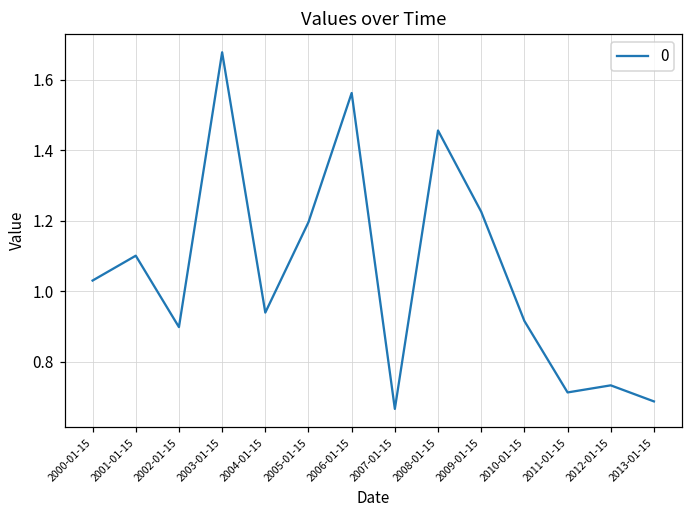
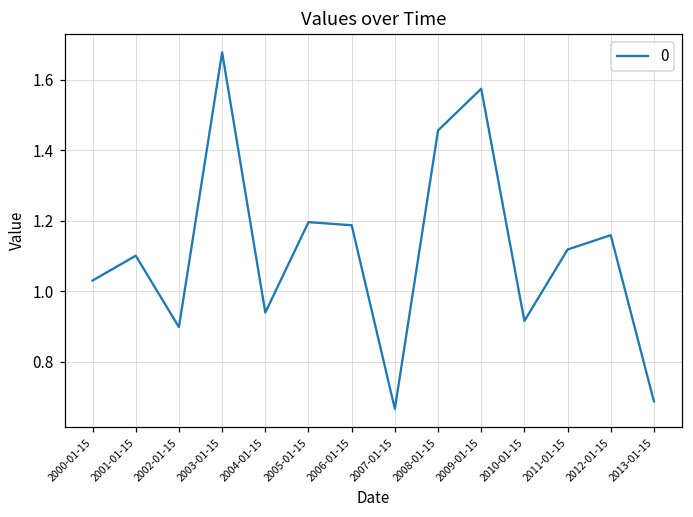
  {
    "2000-01-15": 1.03,
    "2001-01-15": 1.10,
    "2002-01-15": 0.90,
    "2003-01-15": 1.68,
    "2004-01-15": 0.94,
    "2005-01-15": 1.20,
-   "2006-01-15": 1.56,
+   "2006-01-15": 1.19,
    "2007-01-15": 0.67,
    "2008-01-15": 1.46,
-   "2009-01-15": 1.23,
+   "2009-01-15": 1.58,
    "2010-01-15": 0.92,
-   "2011-01-15": 0.71,
-   "2012-01-15": 0.73,
+   "2011-01-15": 1.12,
+   "2012-01-15": 1.16,
    "2013-01-15": 0.69
  }
